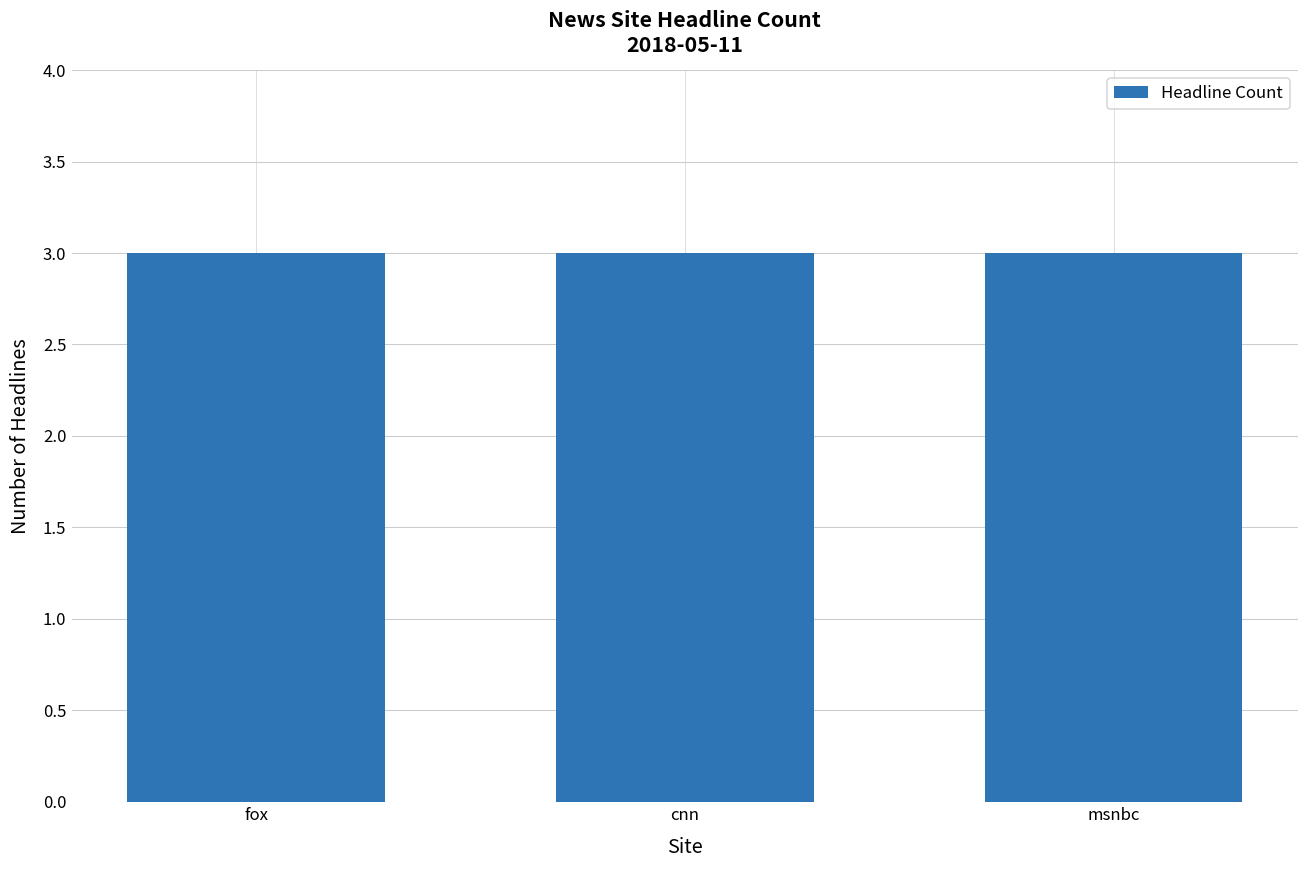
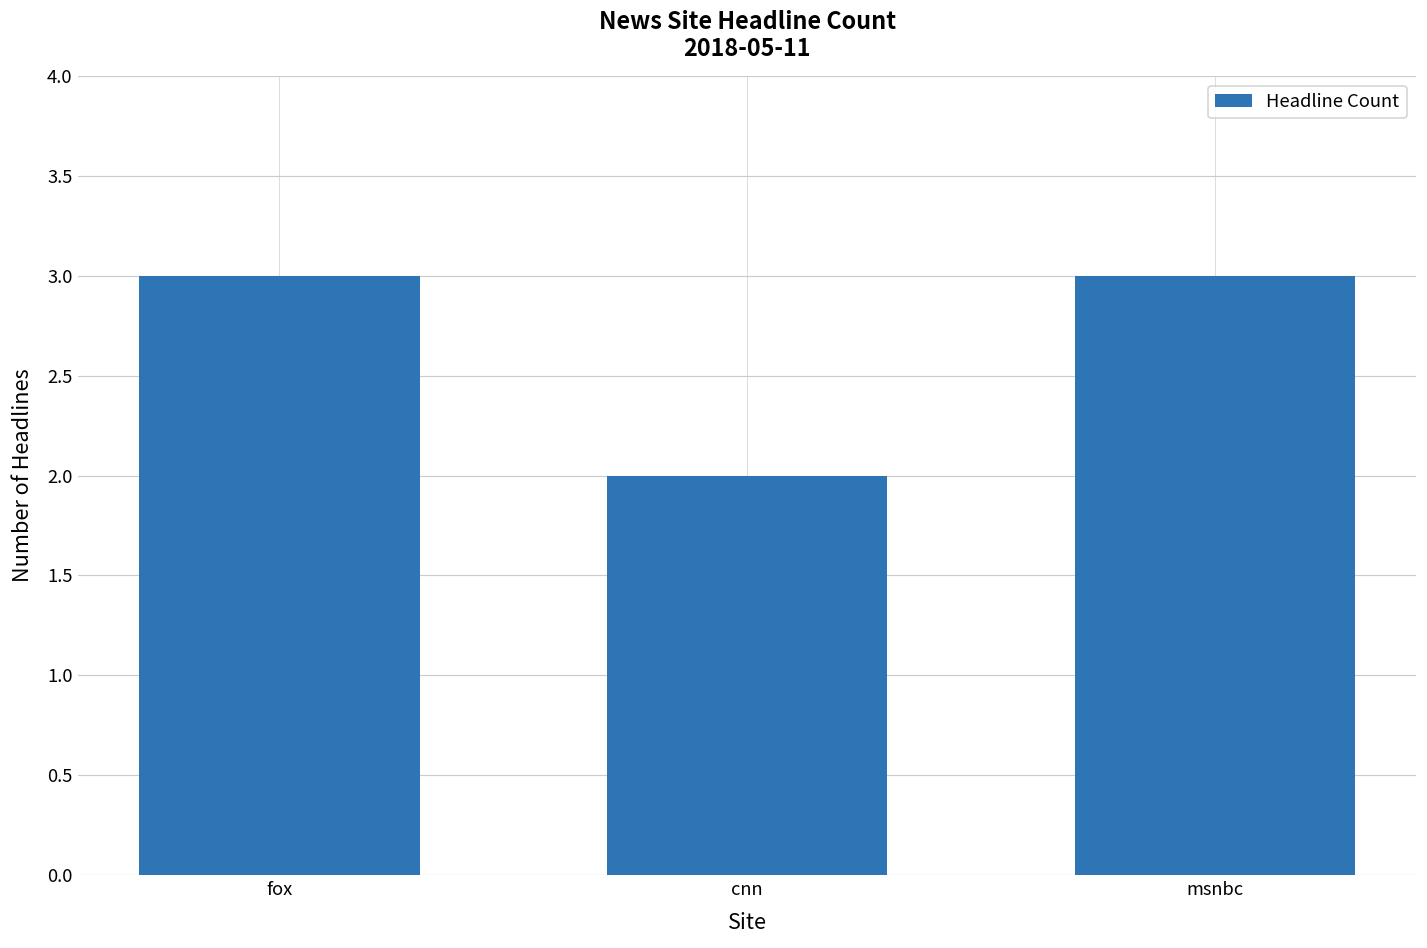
  {
    "fox": 3,
-   "cnn": 3,
+   "cnn": 2,
    "msnbc": 3
  }
